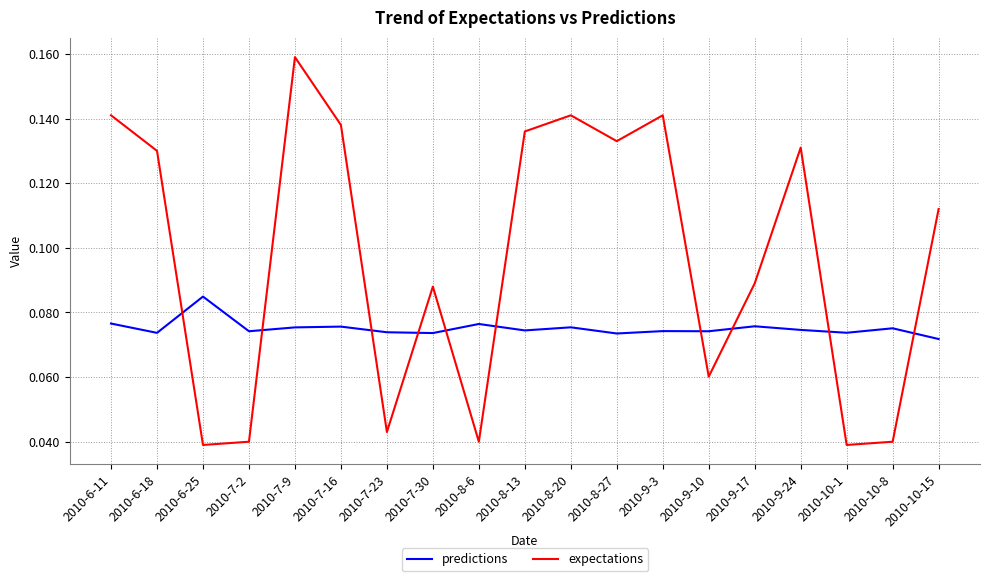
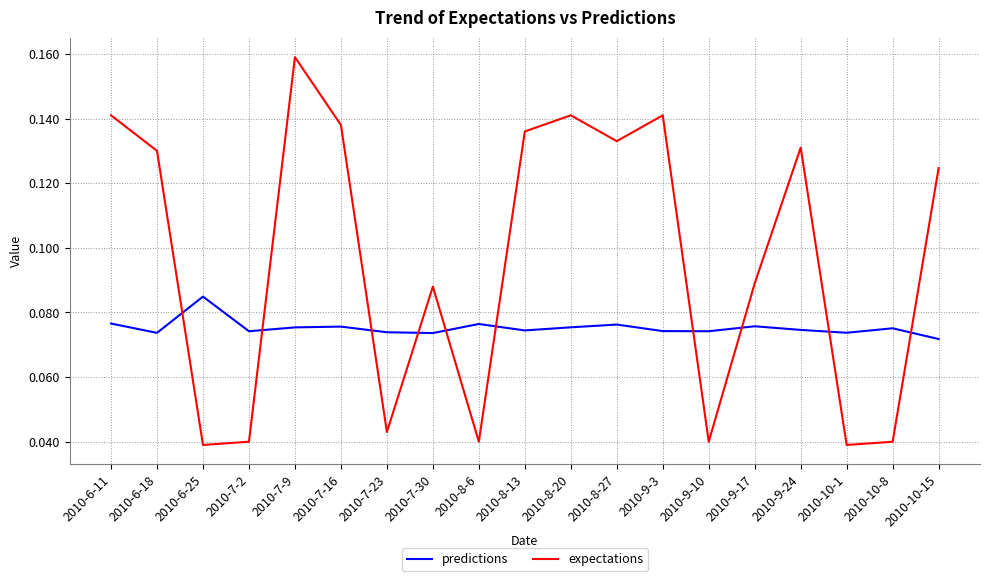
  {
    "predictions": {
      "2010-6-11": 0.077,
      "2010-6-18": 0.074,
      "2010-6-25": 0.085,
      "2010-7-2": 0.074,
      "2010-7-9": 0.075,
      "2010-7-16": 0.076,
      "2010-7-23": 0.074,
      "2010-7-30": 0.074,
      "2010-8-6": 0.076,
      "2010-8-13": 0.074,
      "2010-8-20": 0.075,
-     "2010-8-27": 0.073,
+     "2010-8-27": 0.076,
      "2010-9-3": 0.074,
      "2010-9-10": 0.074,
      "2010-9-17": 0.076,
      "2010-9-24": 0.075,
      "2010-10-1": 0.074,
      "2010-10-8": 0.075,
      "2010-10-15": 0.072
    },
    "expectations": {
      "2010-6-11": 0.141,
      "2010-6-18": 0.130,
      "2010-6-25": 0.039,
      "2010-7-2": 0.040,
      "2010-7-9": 0.159,
      "2010-7-16": 0.138,
      "2010-7-23": 0.043,
      "2010-7-30": 0.088,
      "2010-8-6": 0.040,
      "2010-8-13": 0.136,
      "2010-8-20": 0.141,
      "2010-8-27": 0.133,
      "2010-9-3": 0.141,
-     "2010-9-10": 0.060,
+     "2010-9-10": 0.040,
      "2010-9-17": 0.089,
      "2010-9-24": 0.131,
      "2010-10-1": 0.039,
      "2010-10-8": 0.040,
-     "2010-10-15": 0.112
+     "2010-10-15": 0.125
    }
  }
